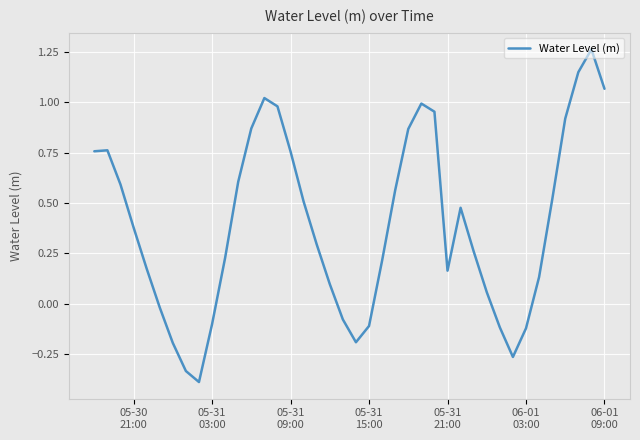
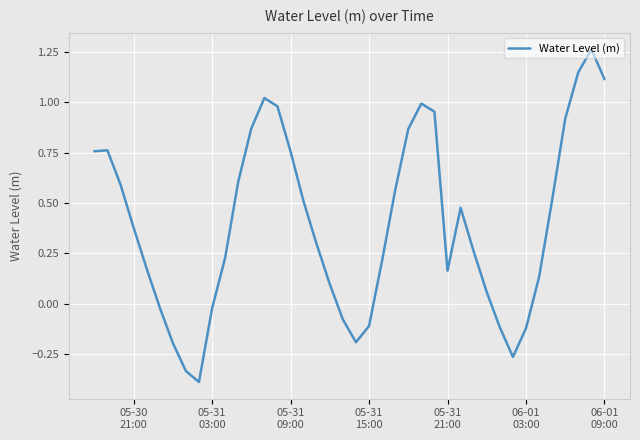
  {
    "05-30 21:00": 0.38,
-   "05-31 03:00": -0.10,
+   "05-31 03:00": -0.02,
    "05-31 09:00": 0.76,
    "05-31 15:00": -0.11,
    "05-31 21:00": 0.16,
    "06-01 03:00": -0.12,
-   "06-01 09:00": 1.07
+   "06-01 09:00": 1.12
  }
